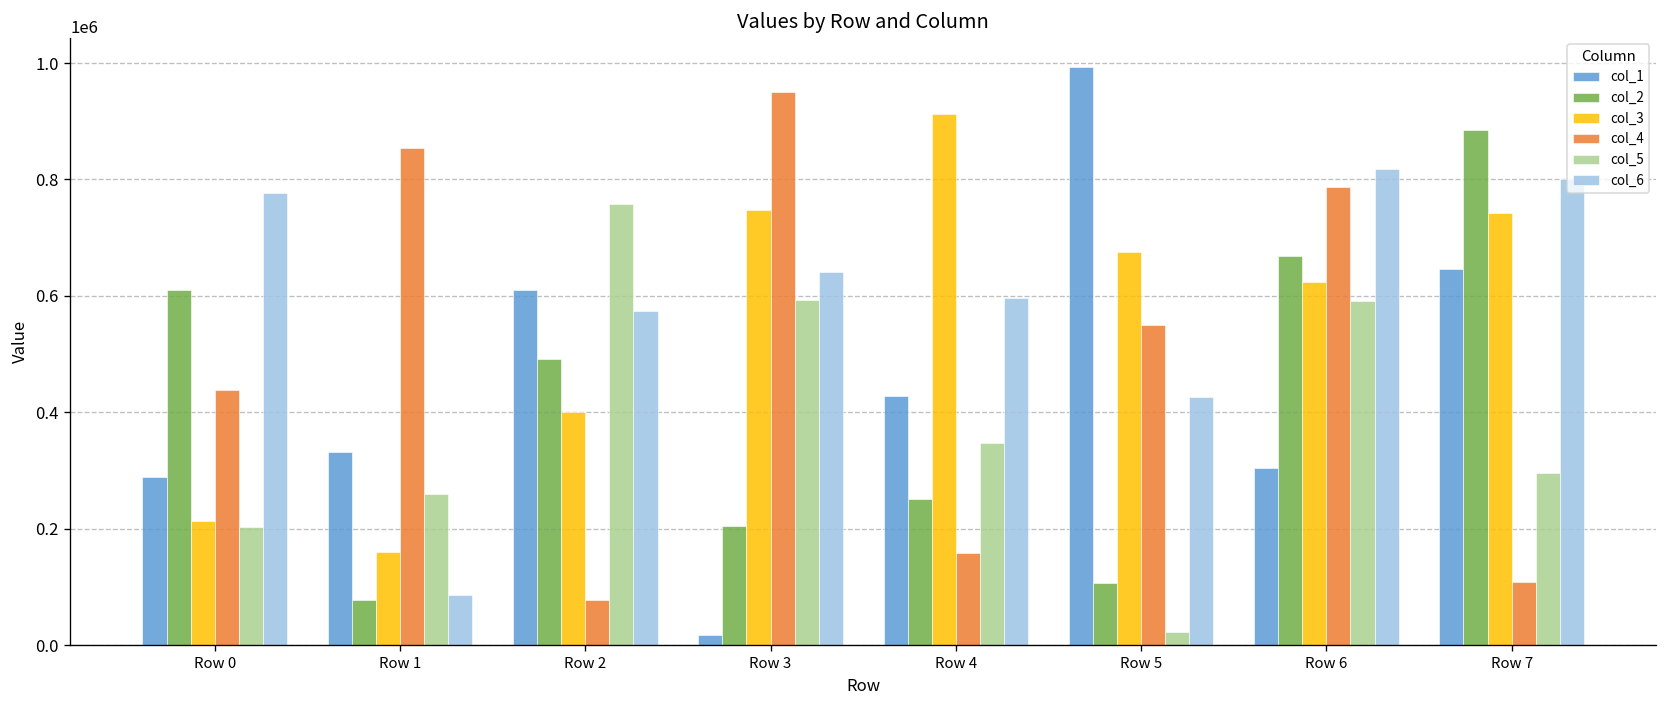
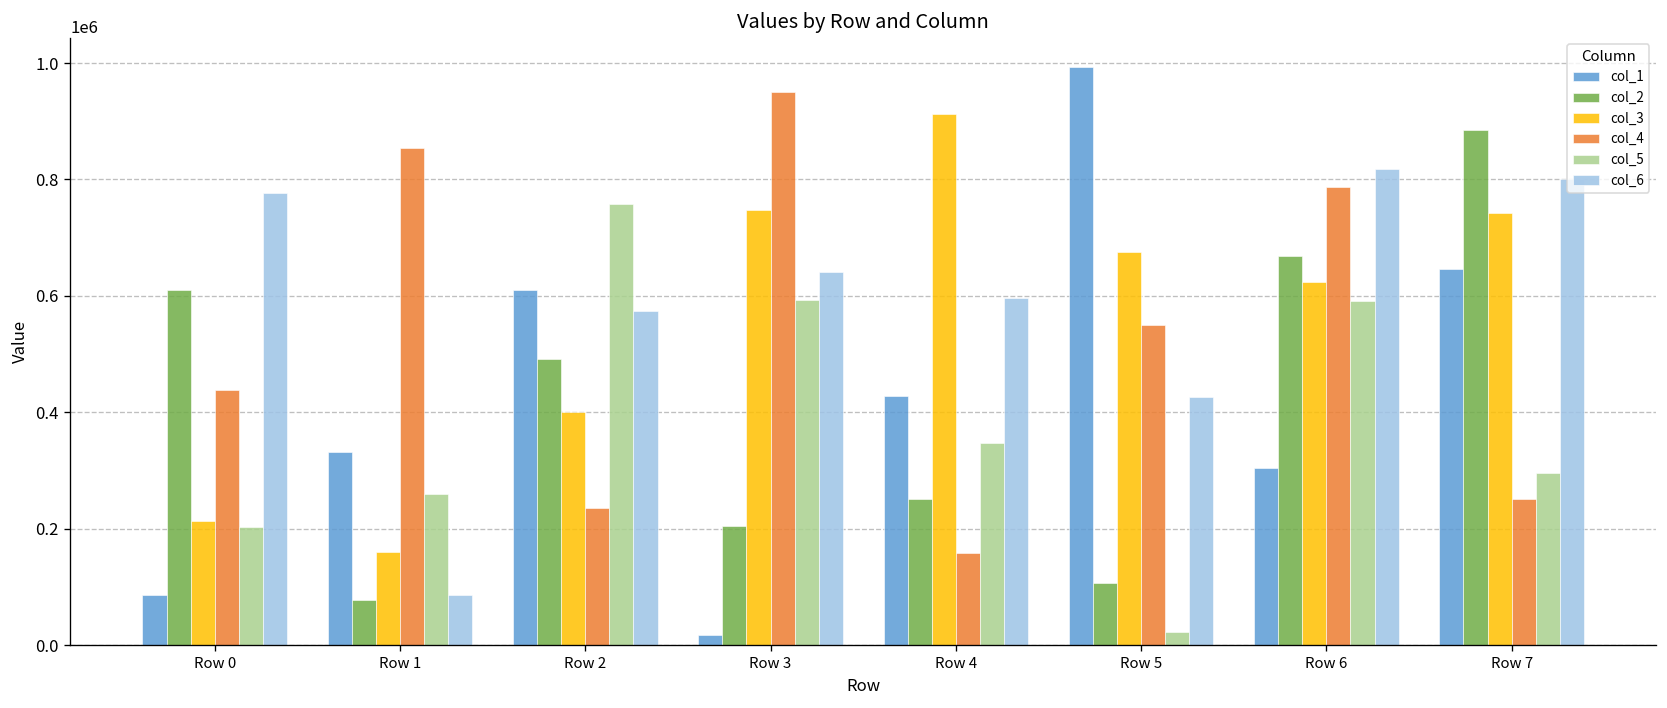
  {
    "col_1": {
-     "Row 0": 290000,
+     "Row 0": 90000,
      "Row 1": 330000,
      "Row 2": 610000,
      "Row 3": 20000,
      "Row 4": 430000,
      "Row 5": 990000,
      "Row 6": 300000,
      "Row 7": 650000
    },
    "col_2": {
      "Row 0": 610000,
      "Row 1": 80000,
      "Row 2": 490000,
      "Row 3": 200000,
      "Row 4": 250000,
      "Row 5": 110000,
      "Row 6": 670000,
      "Row 7": 880000
    },
    "col_3": {
      "Row 0": 210000,
      "Row 1": 160000,
      "Row 2": 400000,
      "Row 3": 750000,
      "Row 4": 910000,
      "Row 5": 680000,
      "Row 6": 620000,
      "Row 7": 740000
    },
    "col_4": {
      "Row 0": 440000,
      "Row 1": 850000,
-     "Row 2": 80000,
+     "Row 2": 240000,
      "Row 3": 950000,
      "Row 4": 160000,
      "Row 5": 550000,
      "Row 6": 790000,
-     "Row 7": 110000
+     "Row 7": 250000
    },
    "col_5": {
      "Row 0": 200000,
      "Row 1": 260000,
      "Row 2": 760000,
      "Row 3": 590000,
      "Row 4": 350000,
      "Row 5": 20000,
      "Row 6": 590000,
      "Row 7": 300000
    },
    "col_6": {
      "Row 0": 780000,
      "Row 1": 90000,
      "Row 2": 570000,
      "Row 3": 640000,
      "Row 4": 600000,
      "Row 5": 430000,
      "Row 6": 820000
    }
  }
